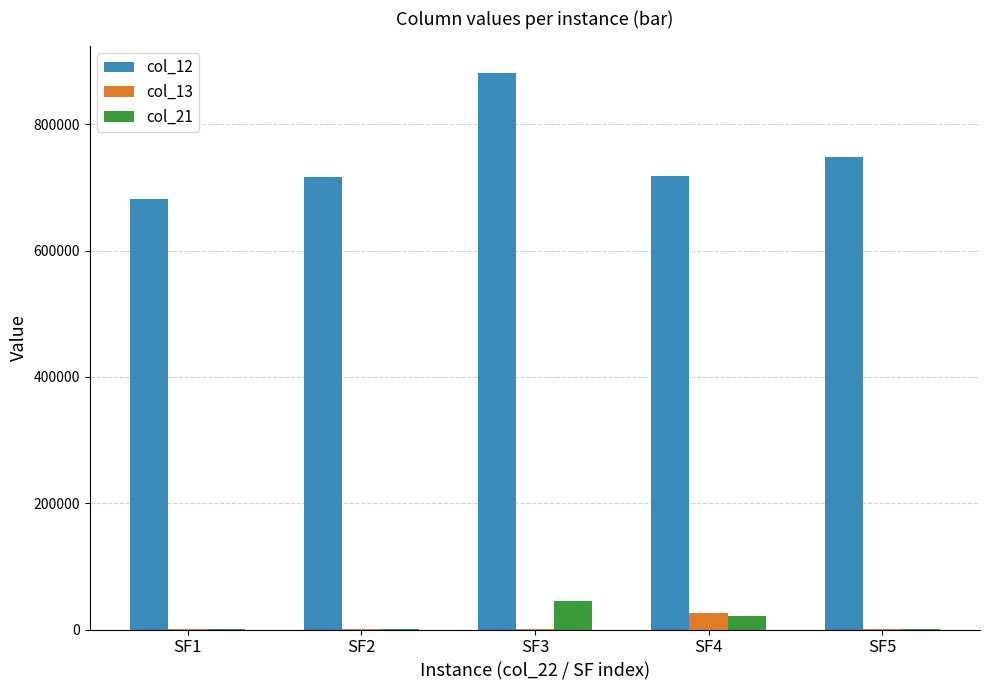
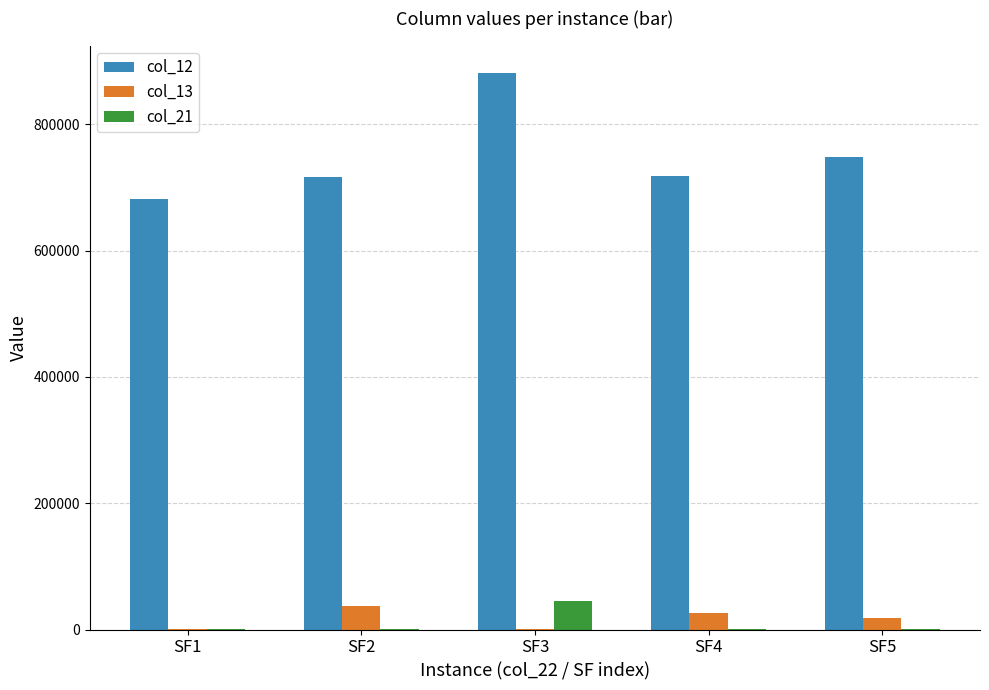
  {
    "col_12": {
      "SF1": 680000,
      "SF2": 720000,
      "SF3": 880000,
      "SF4": 720000,
      "SF5": 750000
    },
    "col_13": {
-     "SF2": 0,
+     "SF2": 40000,
      "SF4": 30000,
-     "SF5": 0
+     "SF5": 20000
    },
    "col_21": {
      "SF3": 50000,
-     "SF4": 20000
+     "SF4": 0
    }
  }
